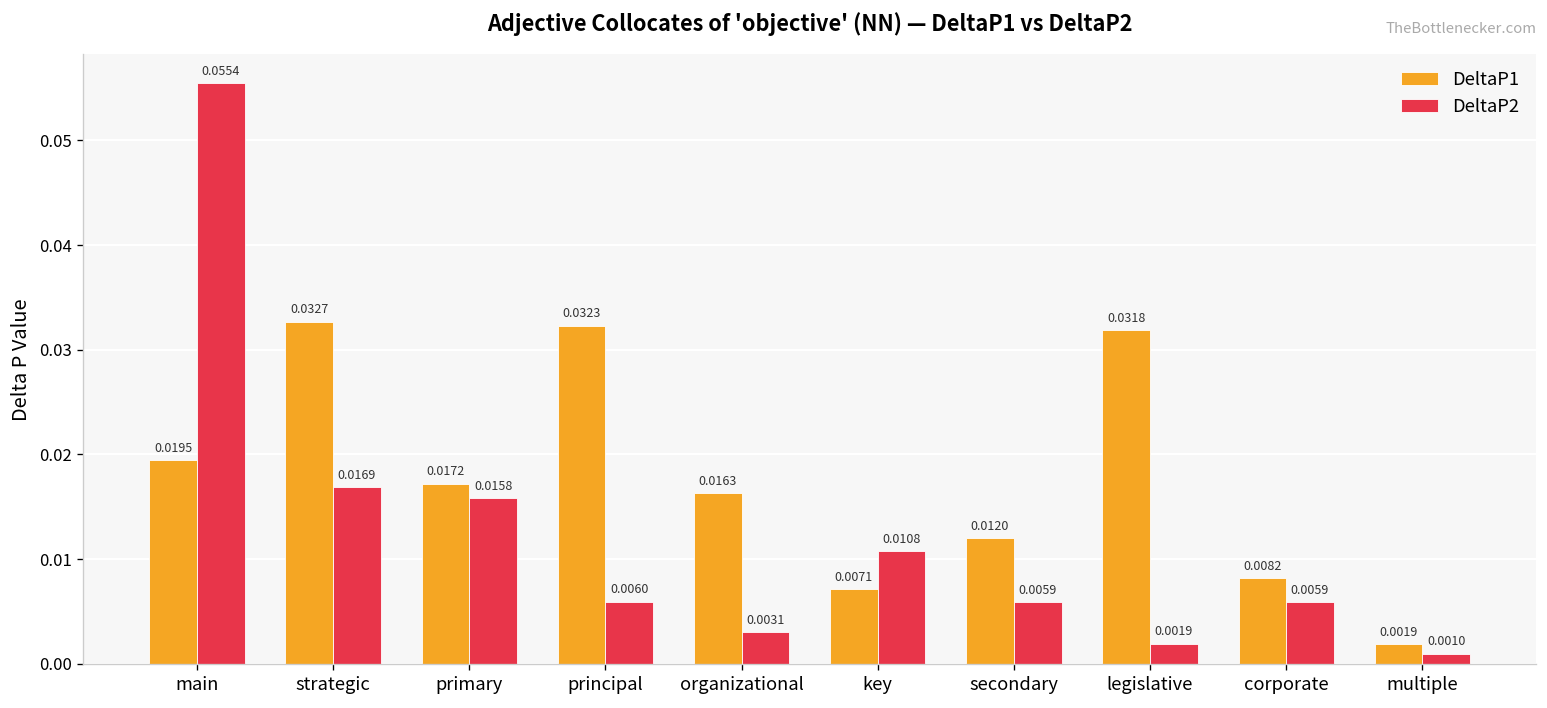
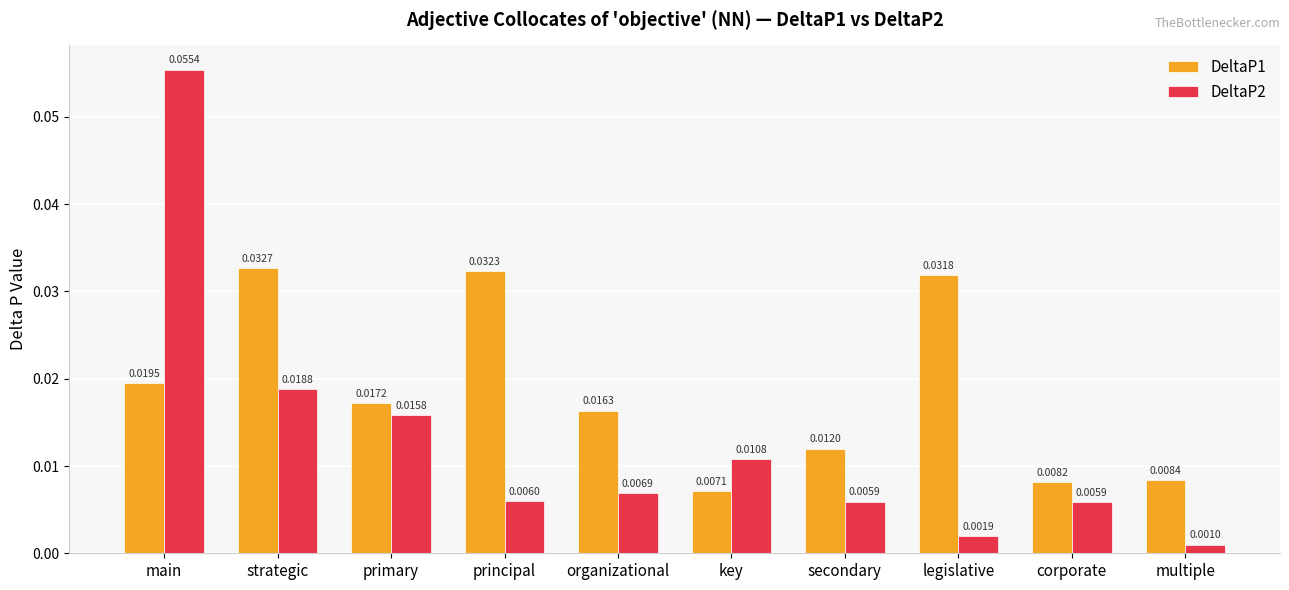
  {
    "DeltaP1": {
      "main": 0.0195,
      "strategic": 0.0327,
      "primary": 0.0172,
      "principal": 0.0323,
      "organizational": 0.0163,
      "key": 0.0071,
      "secondary": 0.0120,
      "legislative": 0.0318,
      "corporate": 0.0082,
-     "multiple": 0.0019
+     "multiple": 0.0084
    },
    "DeltaP2": {
      "main": 0.0554,
-     "strategic": 0.0169,
+     "strategic": 0.0188,
      "primary": 0.0158,
      "principal": 0.0060,
-     "organizational": 0.0031,
+     "organizational": 0.0069,
      "key": 0.0108,
      "secondary": 0.0059,
      "legislative": 0.0019,
      "corporate": 0.0059,
      "multiple": 0.0010
    }
  }
